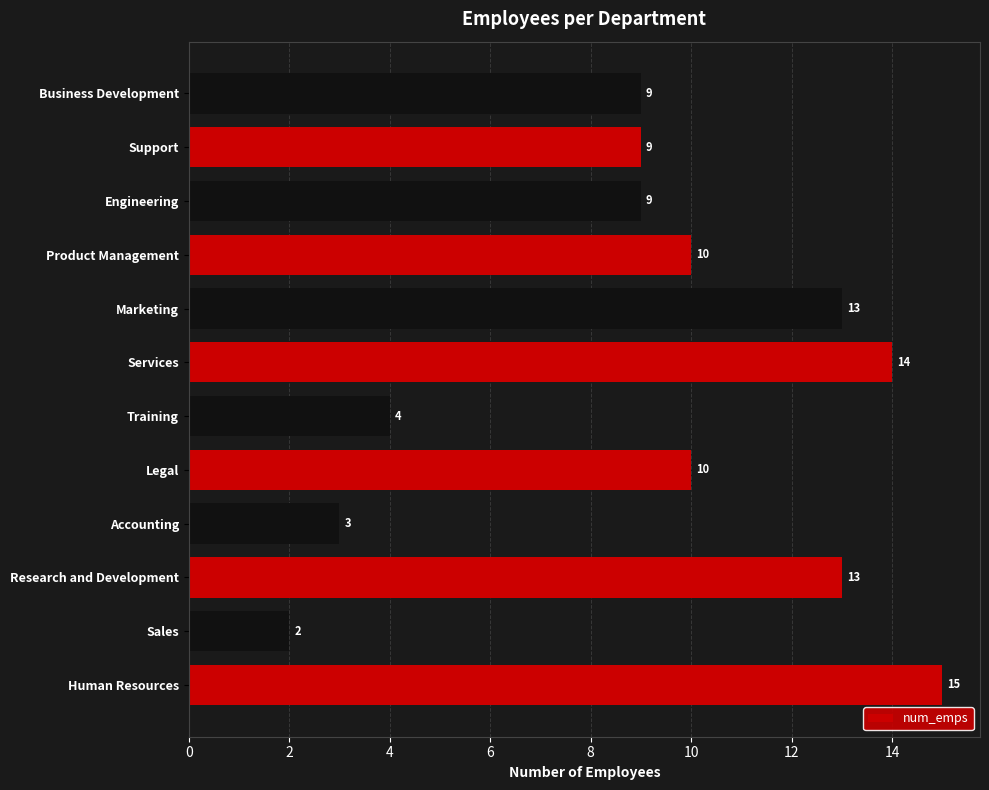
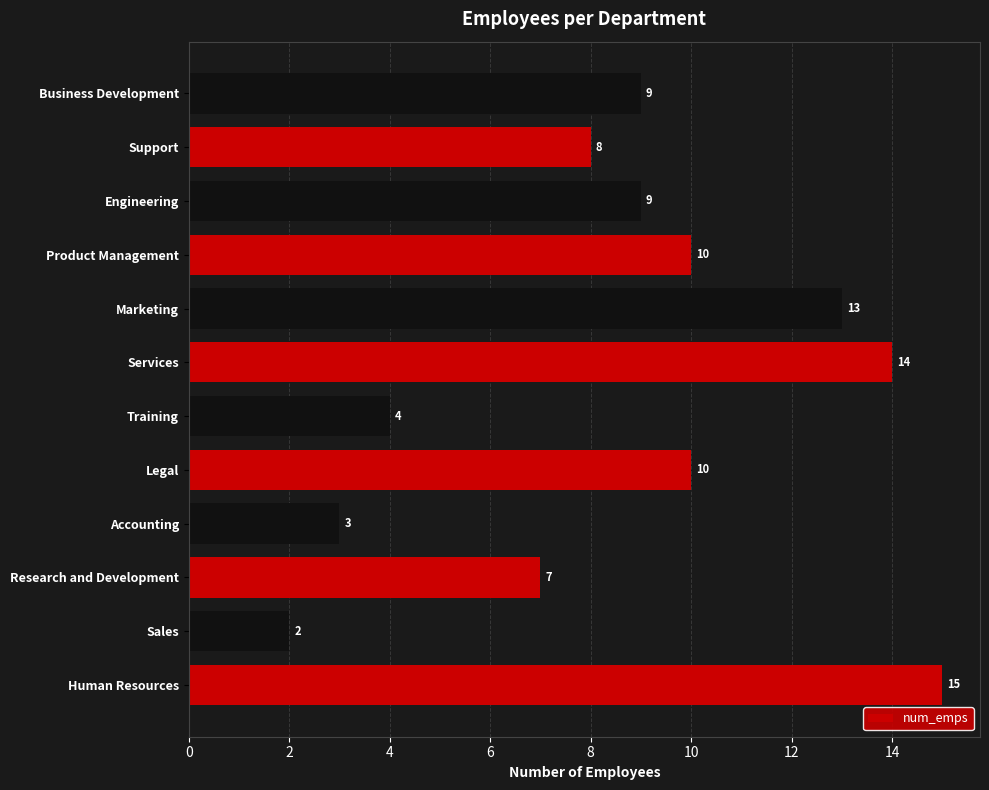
  {
    "Business Development": 9,
-   "Support": 9,
+   "Support": 8,
    "Engineering": 9,
    "Product Management": 10,
    "Marketing": 13,
    "Services": 14,
    "Training": 4,
    "Legal": 10,
    "Accounting": 3,
-   "Research and Development": 13,
+   "Research and Development": 7,
    "Sales": 2,
    "Human Resources": 15
  }
